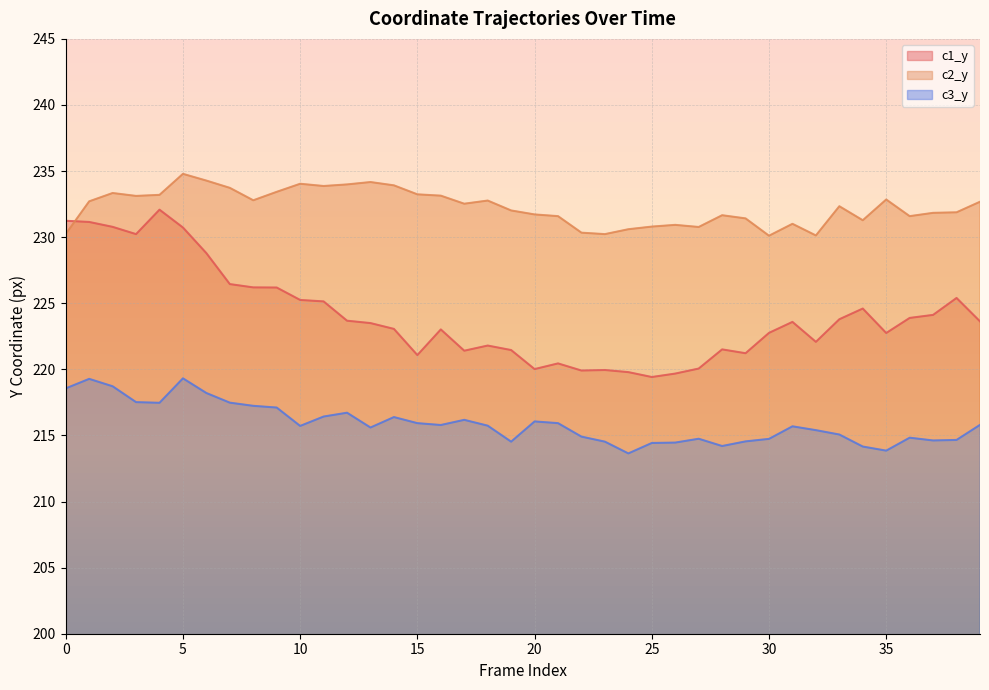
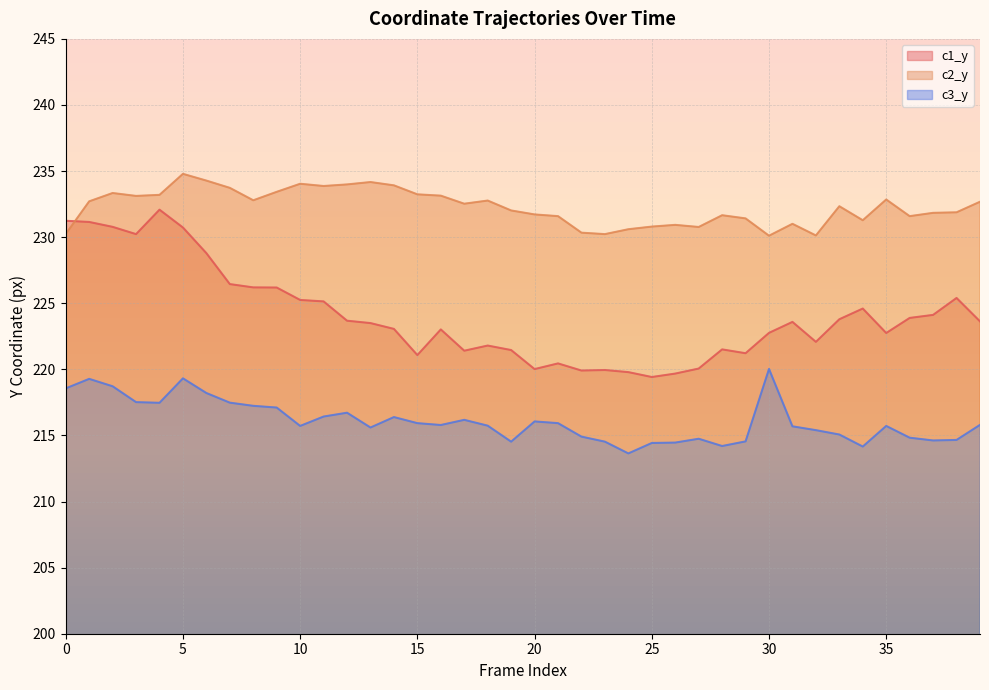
  {
    "c3_y": {
      "0": 218.6,
      "5": 219.3,
      "10": 215.7,
      "15": 215.9,
      "20": 216.1,
      "25": 214.4,
-     "30": 214.7,
-     "35": 213.9
+     "30": 220.0,
+     "35": 215.7
    }
  }
